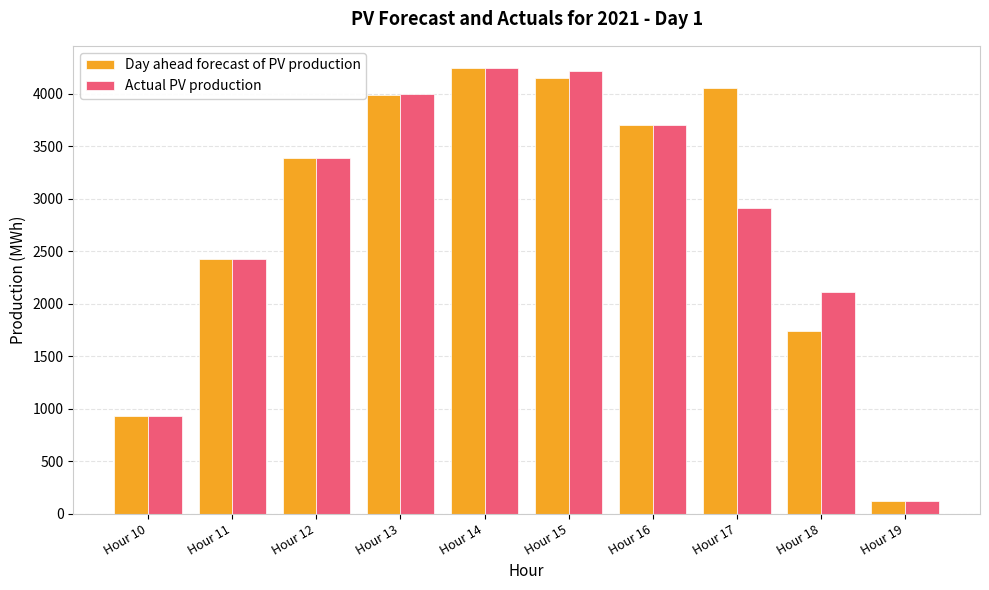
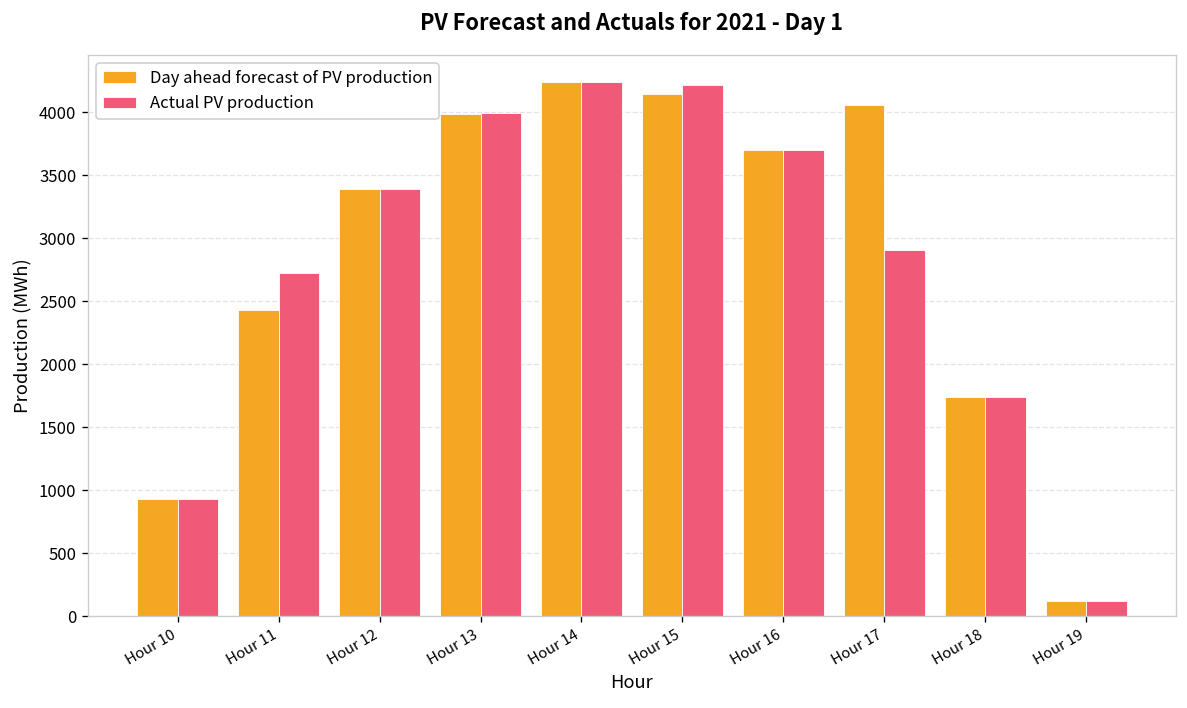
  {
    "Day ahead forecast of PV production": {
      "Hour 10": 930,
      "Hour 11": 2430,
      "Hour 12": 3390,
      "Hour 13": 3990,
      "Hour 14": 4240,
      "Hour 15": 4150,
      "Hour 16": 3700,
      "Hour 17": 4060,
      "Hour 18": 1740,
      "Hour 19": 120
    },
    "Actual PV production": {
      "Hour 10": 930,
-     "Hour 11": 2430,
+     "Hour 11": 2730,
      "Hour 12": 3390,
      "Hour 13": 3990,
      "Hour 14": 4240,
      "Hour 15": 4220,
      "Hour 16": 3700,
      "Hour 17": 2910,
-     "Hour 18": 2110,
+     "Hour 18": 1740,
      "Hour 19": 120
    }
  }
